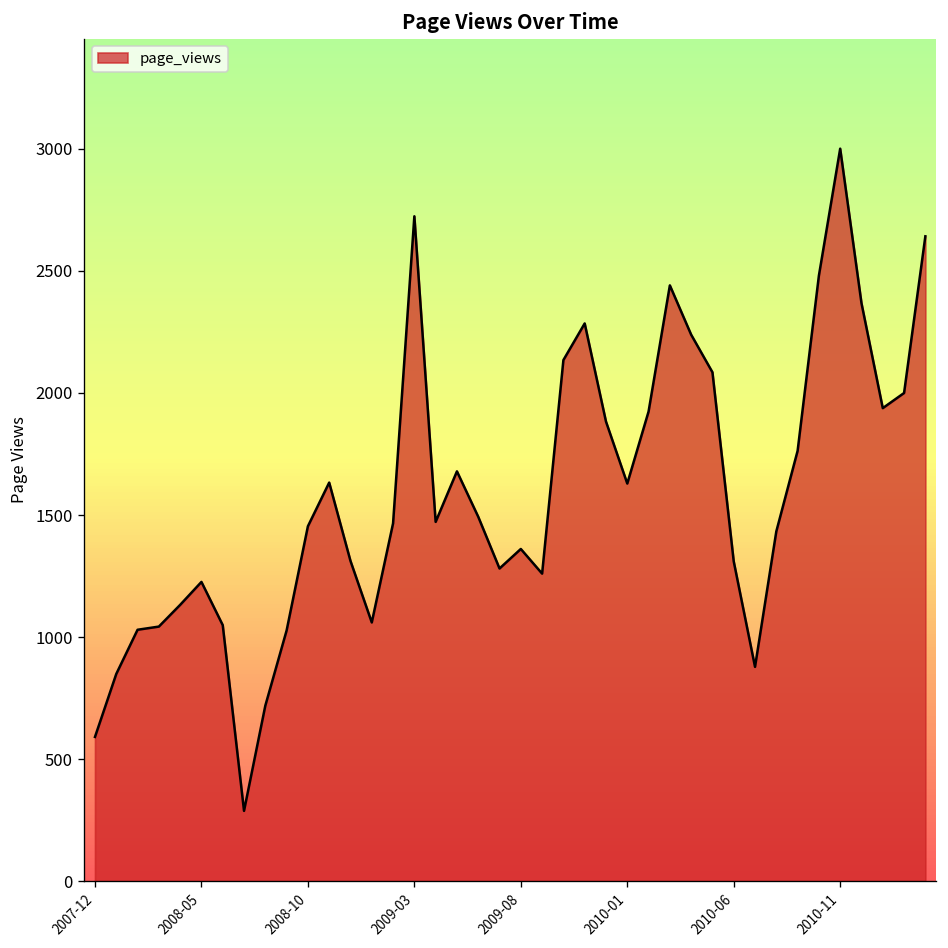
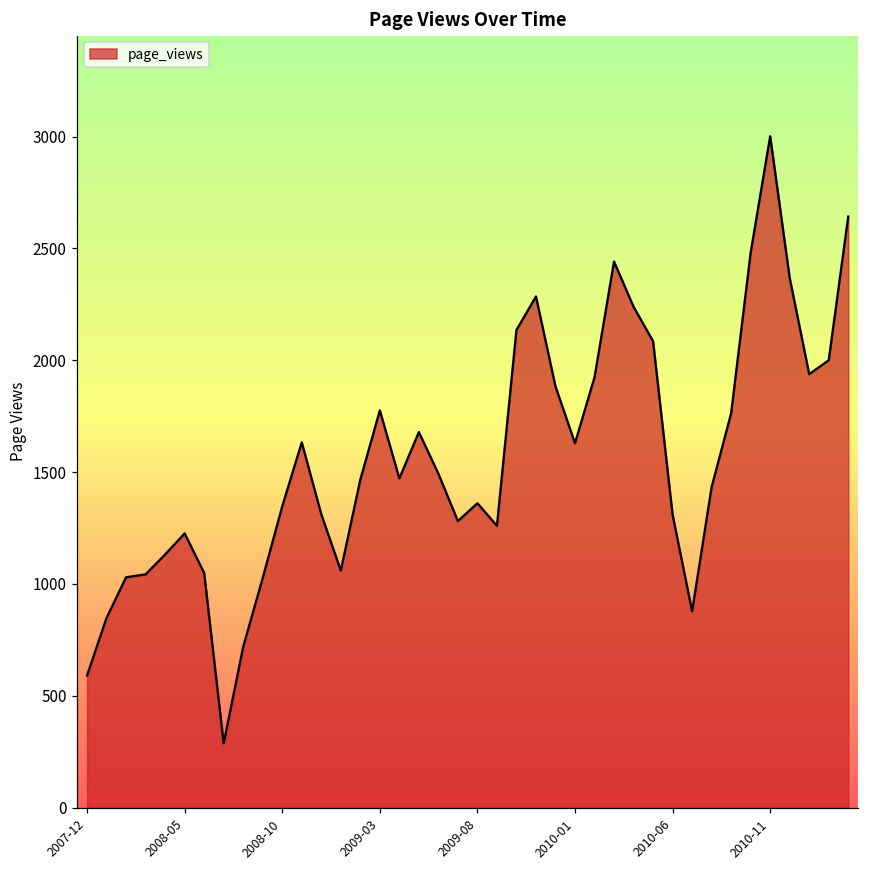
  {
    "2007-12": 590,
    "2008-05": 1230,
-   "2008-10": 1450,
-   "2009-03": 2720,
+   "2008-10": 1350,
+   "2009-03": 1780,
    "2009-08": 1360,
    "2010-01": 1630,
    "2010-06": 1310,
    "2010-11": 3000
  }
